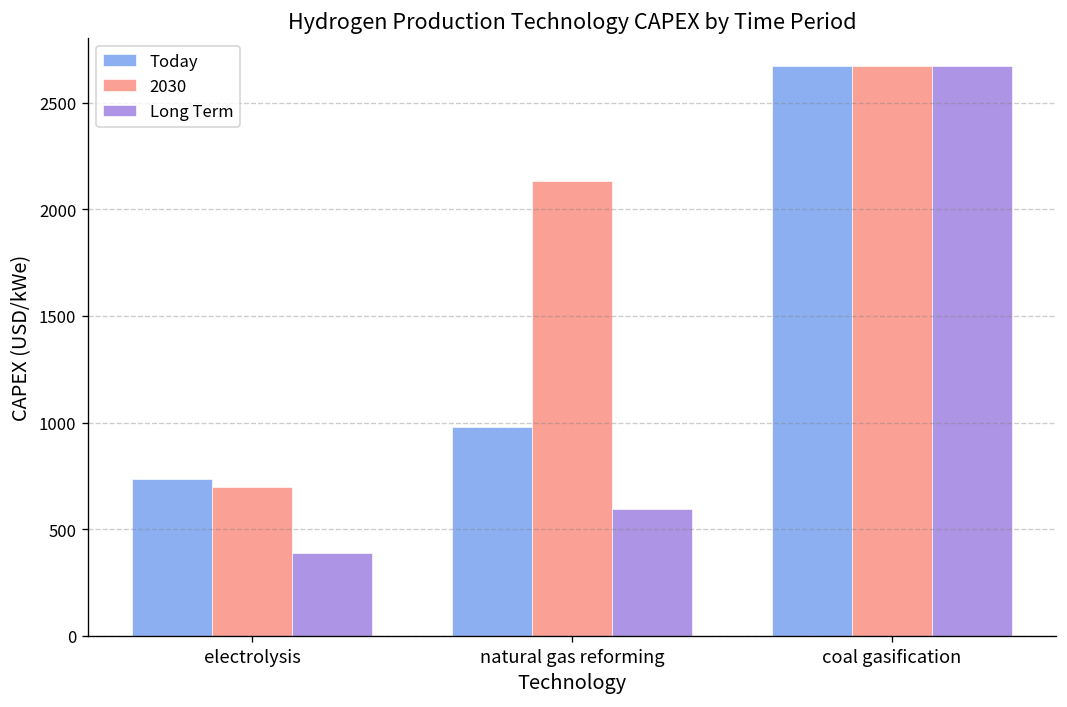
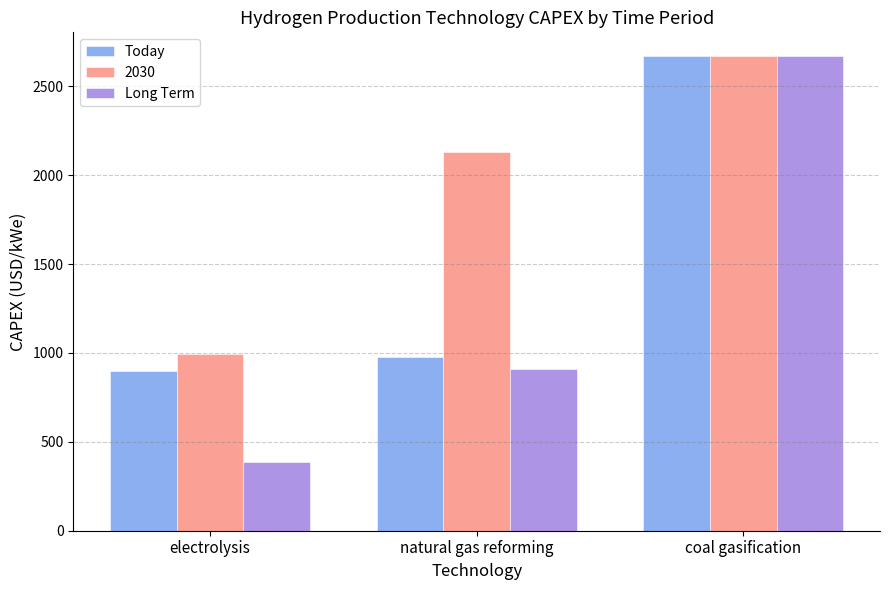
  {
    "Today": {
-     "electrolysis": 730,
+     "electrolysis": 900,
      "natural gas reforming": 980,
      "coal gasification": 2670
    },
    "2030": {
-     "electrolysis": 700,
+     "electrolysis": 990,
      "natural gas reforming": 2130,
      "coal gasification": 2670
    },
    "Long Term": {
      "electrolysis": 390,
-     "natural gas reforming": 590,
+     "natural gas reforming": 910,
      "coal gasification": 2670
    }
  }
